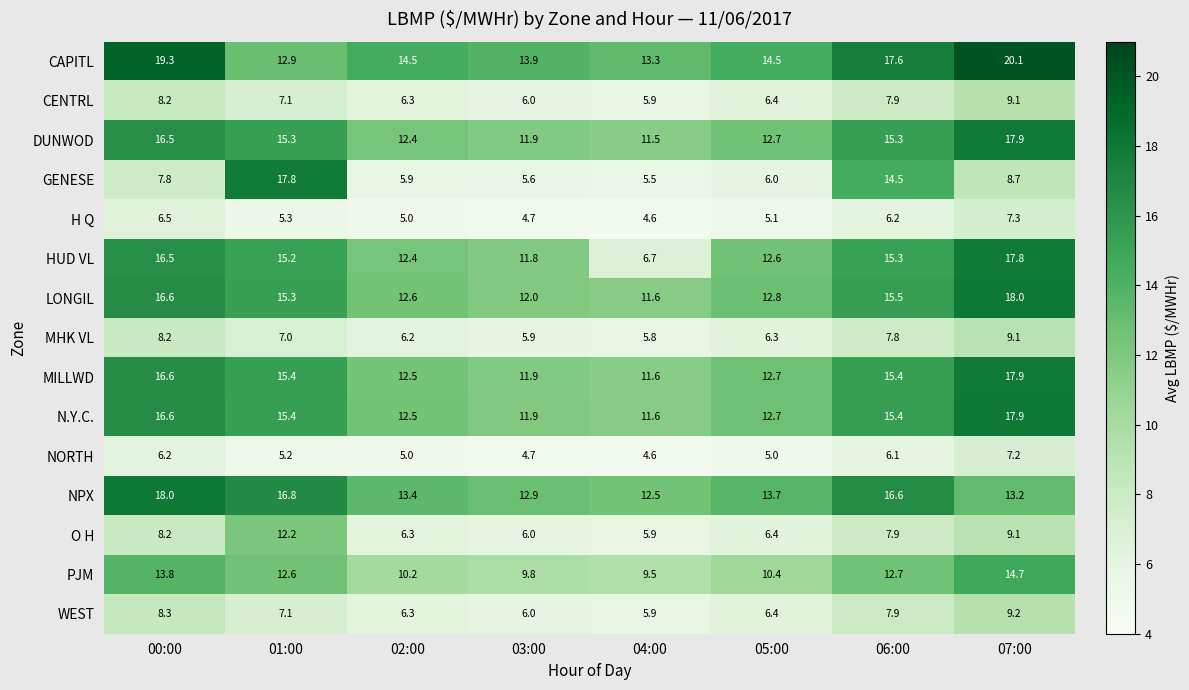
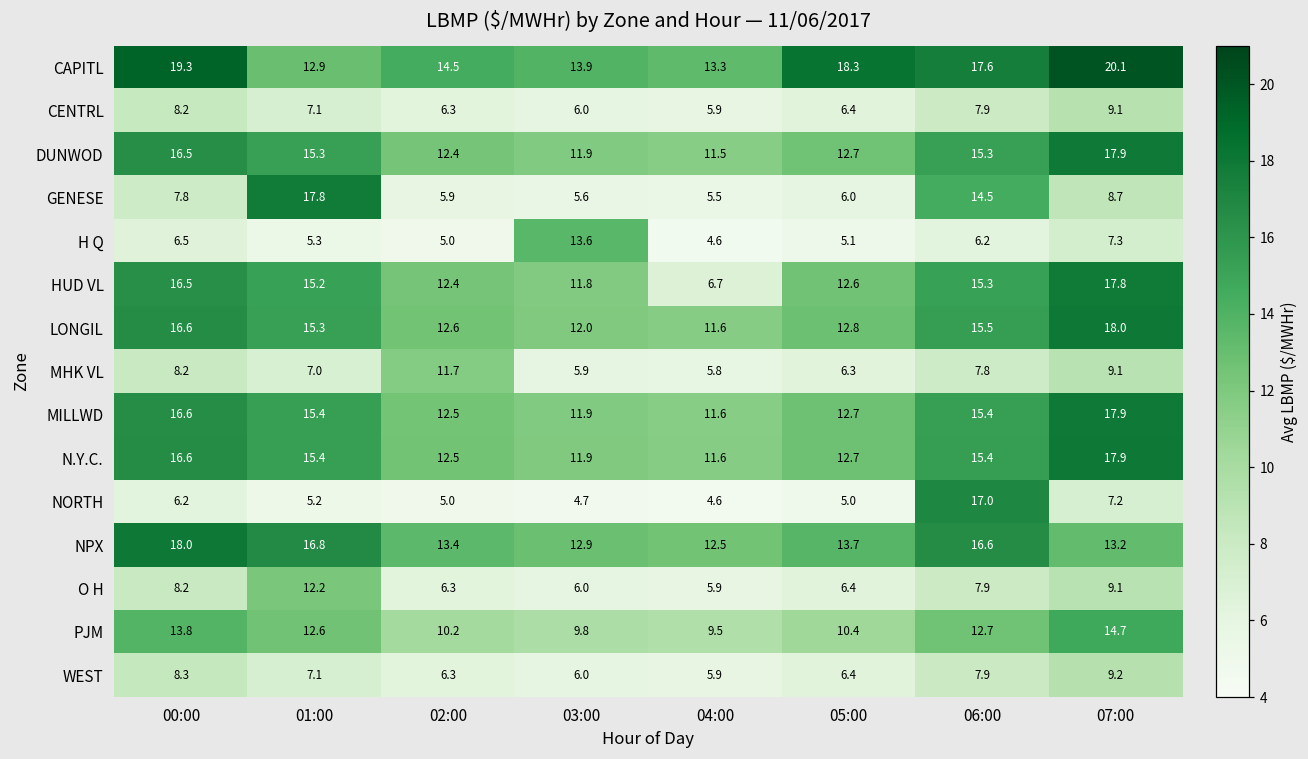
  {
    "CAPITL": {
      "00:00": 19.3,
      "01:00": 12.9,
      "02:00": 14.5,
      "03:00": 13.9,
      "04:00": 13.3,
-     "05:00": 14.5,
+     "05:00": 18.3,
      "06:00": 17.6,
      "07:00": 20.1
    },
    "CENTRL": {
      "00:00": 8.2,
      "01:00": 7.1,
      "02:00": 6.3,
      "03:00": 6.0,
      "04:00": 5.9,
      "05:00": 6.4,
      "06:00": 7.9,
      "07:00": 9.1
    },
    "DUNWOD": {
      "00:00": 16.5,
      "01:00": 15.3,
      "02:00": 12.4,
      "03:00": 11.9,
      "04:00": 11.5,
      "05:00": 12.7,
      "06:00": 15.3,
      "07:00": 17.9
    },
    "GENESE": {
      "00:00": 7.8,
      "01:00": 17.8,
      "02:00": 5.9,
      "03:00": 5.6,
      "04:00": 5.5,
      "05:00": 6.0,
      "06:00": 14.5,
      "07:00": 8.7
    },
    "H Q": {
      "00:00": 6.5,
      "01:00": 5.3,
      "02:00": 5.0,
-     "03:00": 4.7,
+     "03:00": 13.6,
      "04:00": 4.6,
      "05:00": 5.1,
      "06:00": 6.2,
      "07:00": 7.3
    },
    "HUD VL": {
      "00:00": 16.5,
      "01:00": 15.2,
      "02:00": 12.4,
      "03:00": 11.8,
      "04:00": 6.7,
      "05:00": 12.6,
      "06:00": 15.3,
      "07:00": 17.8
    },
    "LONGIL": {
      "00:00": 16.6,
      "01:00": 15.3,
      "02:00": 12.6,
      "03:00": 12.0,
      "04:00": 11.6,
      "05:00": 12.8,
      "06:00": 15.5,
      "07:00": 18.0
    },
    "MHK VL": {
      "00:00": 8.2,
      "01:00": 7.0,
-     "02:00": 6.2,
+     "02:00": 11.7,
      "03:00": 5.9,
      "04:00": 5.8,
      "05:00": 6.3,
      "06:00": 7.8,
      "07:00": 9.1
    },
    "MILLWD": {
      "00:00": 16.6,
      "01:00": 15.4,
      "02:00": 12.5,
      "03:00": 11.9,
      "04:00": 11.6,
      "05:00": 12.7,
      "06:00": 15.4,
      "07:00": 17.9
    },
    "N.Y.C.": {
      "00:00": 16.6,
      "01:00": 15.4,
      "02:00": 12.5,
      "03:00": 11.9,
      "04:00": 11.6,
      "05:00": 12.7,
      "06:00": 15.4,
      "07:00": 17.9
    },
    "NORTH": {
      "00:00": 6.2,
      "01:00": 5.2,
      "02:00": 5.0,
      "03:00": 4.7,
      "04:00": 4.6,
      "05:00": 5.0,
-     "06:00": 6.1,
+     "06:00": 17.0,
      "07:00": 7.2
    },
    "NPX": {
      "00:00": 18.0,
      "01:00": 16.8,
      "02:00": 13.4,
      "03:00": 12.9,
      "04:00": 12.5,
      "05:00": 13.7,
      "06:00": 16.6,
      "07:00": 13.2
    },
    "O H": {
      "00:00": 8.2,
      "01:00": 12.2,
      "02:00": 6.3,
      "03:00": 6.0,
      "04:00": 5.9,
      "05:00": 6.4,
      "06:00": 7.9,
      "07:00": 9.1
    },
    "PJM": {
      "00:00": 13.8,
      "01:00": 12.6,
      "02:00": 10.2,
      "03:00": 9.8,
      "04:00": 9.5,
      "05:00": 10.4,
      "06:00": 12.7,
      "07:00": 14.7
    },
    "WEST": {
      "00:00": 8.3,
      "01:00": 7.1,
      "02:00": 6.3,
      "03:00": 6.0,
      "04:00": 5.9,
      "05:00": 6.4,
      "06:00": 7.9,
      "07:00": 9.2
    }
  }
